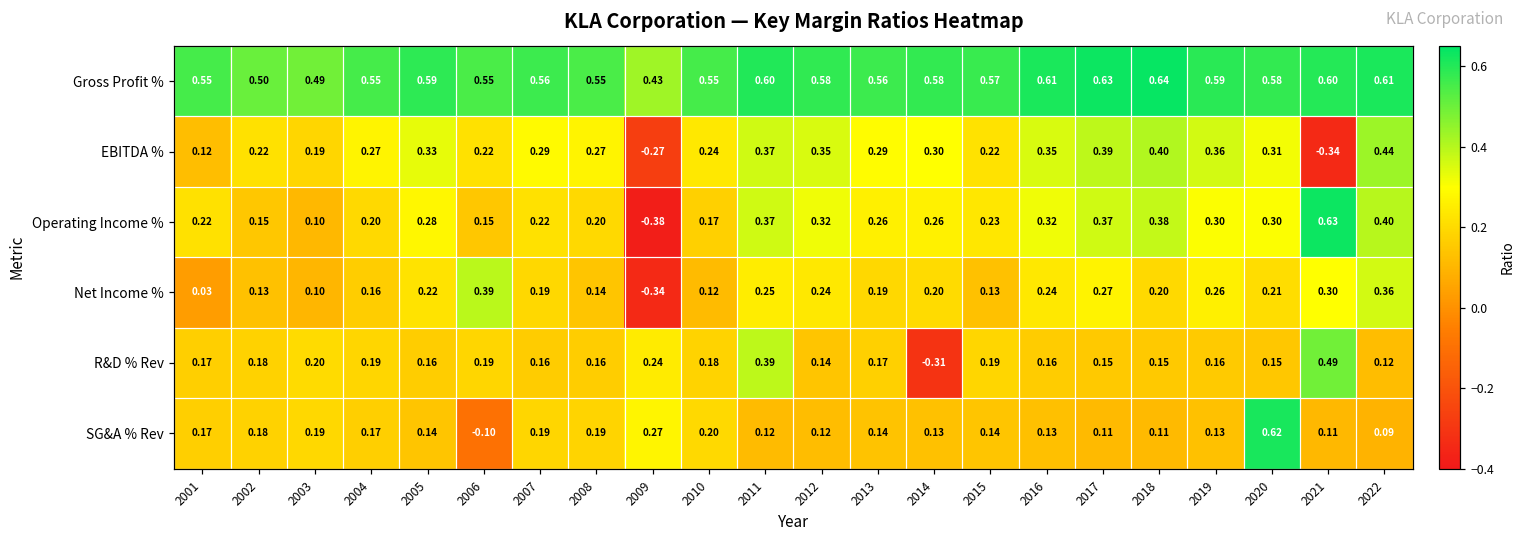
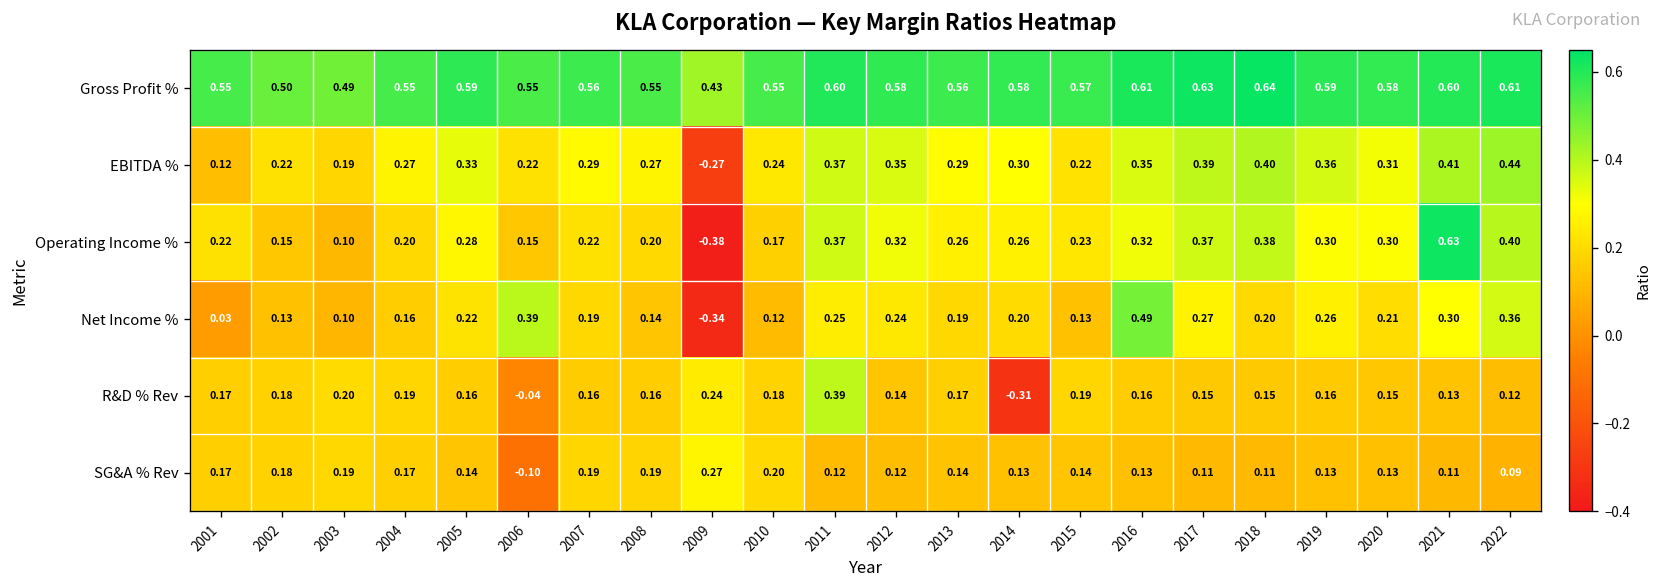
  {
    "Gross Profit %": {
      "2001": 0.55,
      "2002": 0.50,
      "2003": 0.49,
      "2004": 0.55,
      "2005": 0.59,
      "2006": 0.55,
      "2007": 0.56,
      "2008": 0.55,
      "2009": 0.43,
      "2010": 0.55,
      "2011": 0.60,
      "2012": 0.58,
      "2013": 0.56,
      "2014": 0.58,
      "2015": 0.57,
      "2016": 0.61,
      "2017": 0.63,
      "2018": 0.64,
      "2019": 0.59,
      "2020": 0.58,
      "2021": 0.60,
      "2022": 0.61
    },
    "EBITDA %": {
      "2001": 0.12,
      "2002": 0.22,
      "2003": 0.19,
      "2004": 0.27,
      "2005": 0.33,
      "2006": 0.22,
      "2007": 0.29,
      "2008": 0.27,
      "2009": -0.27,
      "2010": 0.24,
      "2011": 0.37,
      "2012": 0.35,
      "2013": 0.29,
      "2014": 0.30,
      "2015": 0.22,
      "2016": 0.35,
      "2017": 0.39,
      "2018": 0.40,
      "2019": 0.36,
      "2020": 0.31,
-     "2021": -0.34,
+     "2021": 0.41,
      "2022": 0.44
    },
    "Operating Income %": {
      "2001": 0.22,
      "2002": 0.15,
      "2003": 0.10,
      "2004": 0.20,
      "2005": 0.28,
      "2006": 0.15,
      "2007": 0.22,
      "2008": 0.20,
      "2009": -0.38,
      "2010": 0.17,
      "2011": 0.37,
      "2012": 0.32,
      "2013": 0.26,
      "2014": 0.26,
      "2015": 0.23,
      "2016": 0.32,
      "2017": 0.37,
      "2018": 0.38,
      "2019": 0.30,
      "2020": 0.30,
      "2021": 0.63,
      "2022": 0.40
    },
    "Net Income %": {
      "2001": 0.03,
      "2002": 0.13,
      "2003": 0.10,
      "2004": 0.16,
      "2005": 0.22,
      "2006": 0.39,
      "2007": 0.19,
      "2008": 0.14,
      "2009": -0.34,
      "2010": 0.12,
      "2011": 0.25,
      "2012": 0.24,
      "2013": 0.19,
      "2014": 0.20,
      "2015": 0.13,
-     "2016": 0.24,
+     "2016": 0.49,
      "2017": 0.27,
      "2018": 0.20,
      "2019": 0.26,
      "2020": 0.21,
      "2021": 0.30,
      "2022": 0.36
    },
    "R&D % Rev": {
      "2001": 0.17,
      "2002": 0.18,
      "2003": 0.20,
      "2004": 0.19,
      "2005": 0.16,
-     "2006": 0.19,
+     "2006": -0.04,
      "2007": 0.16,
      "2008": 0.16,
      "2009": 0.24,
      "2010": 0.18,
      "2011": 0.39,
      "2012": 0.14,
      "2013": 0.17,
      "2014": -0.31,
      "2015": 0.19,
      "2016": 0.16,
      "2017": 0.15,
      "2018": 0.15,
      "2019": 0.16,
      "2020": 0.15,
-     "2021": 0.49,
+     "2021": 0.13,
      "2022": 0.12
    },
    "SG&A % Rev": {
      "2001": 0.17,
      "2002": 0.18,
      "2003": 0.19,
      "2004": 0.17,
      "2005": 0.14,
      "2006": -0.10,
      "2007": 0.19,
      "2008": 0.19,
      "2009": 0.27,
      "2010": 0.20,
      "2011": 0.12,
      "2012": 0.12,
      "2013": 0.14,
      "2014": 0.13,
      "2015": 0.14,
      "2016": 0.13,
      "2017": 0.11,
      "2018": 0.11,
      "2019": 0.13,
-     "2020": 0.62,
+     "2020": 0.13,
      "2021": 0.11,
      "2022": 0.09
    }
  }
